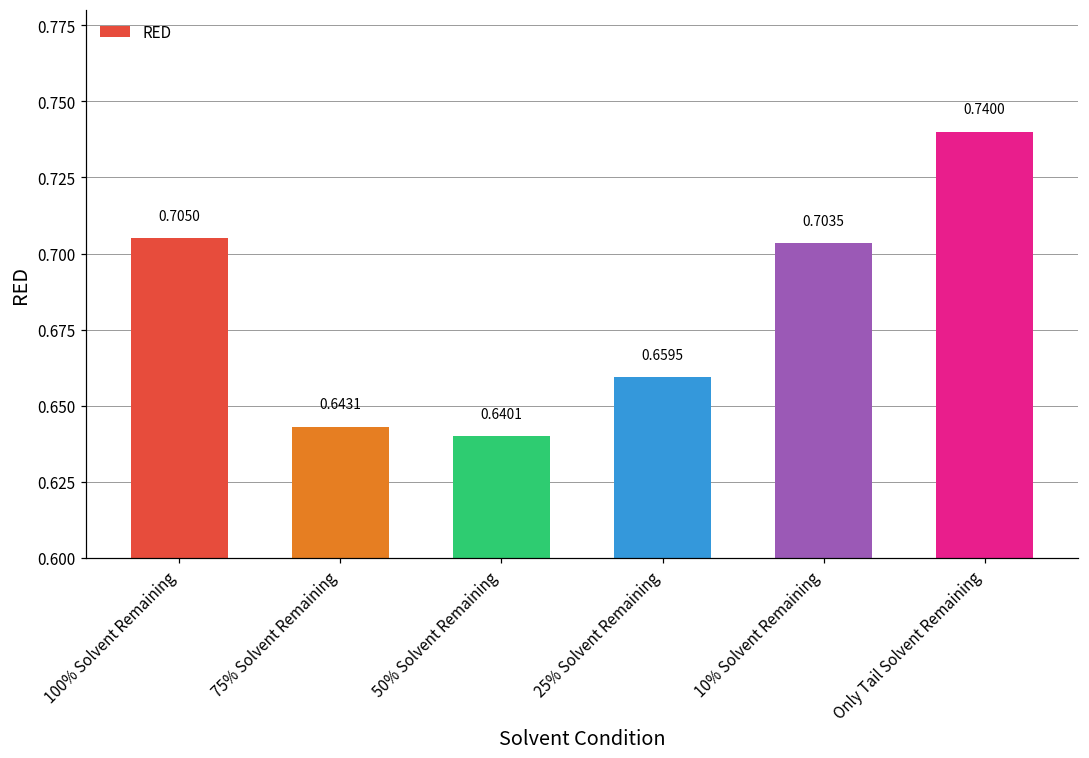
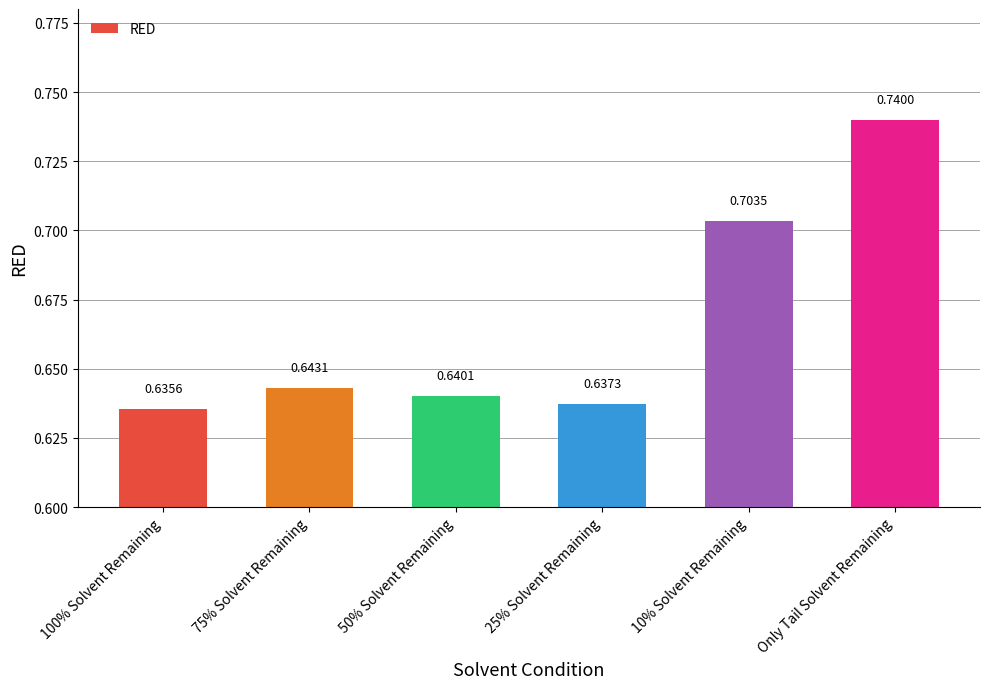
  {
-   "100% Solvent Remaining": 0.7050,
+   "100% Solvent Remaining": 0.6356,
    "75% Solvent Remaining": 0.6431,
    "50% Solvent Remaining": 0.6401,
-   "25% Solvent Remaining": 0.6595,
+   "25% Solvent Remaining": 0.6373,
    "10% Solvent Remaining": 0.7035,
    "Only Tail Solvent Remaining": 0.7400
  }
